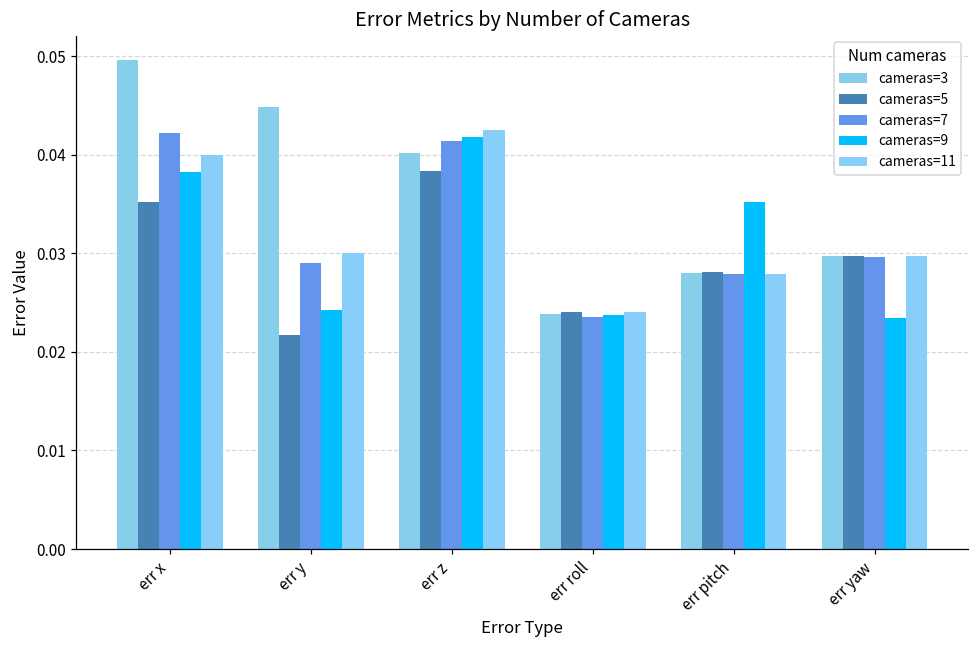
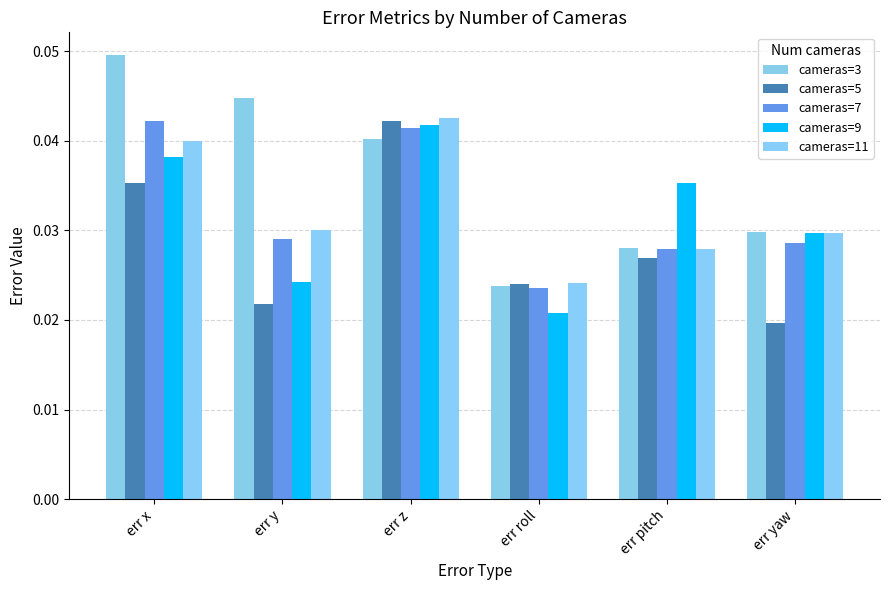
  {
    "cameras=5": {
      "err x": 0.035,
      "err y": 0.022,
-     "err z": 0.038,
+     "err z": 0.042,
      "err roll": 0.024,
-     "err pitch": 0.028,
-     "err yaw": 0.030
+     "err pitch": 0.027,
+     "err yaw": 0.020
    },
    "cameras=7": {
      "err x": 0.042,
      "err y": 0.029,
      "err z": 0.041,
      "err roll": 0.024,
      "err pitch": 0.028,
-     "err yaw": 0.030
+     "err yaw": 0.029
    },
    "cameras=9": {
      "err x": 0.038,
      "err y": 0.024,
      "err z": 0.042,
-     "err roll": 0.024,
+     "err roll": 0.021,
      "err pitch": 0.035,
-     "err yaw": 0.023
+     "err yaw": 0.030
    }
  }
